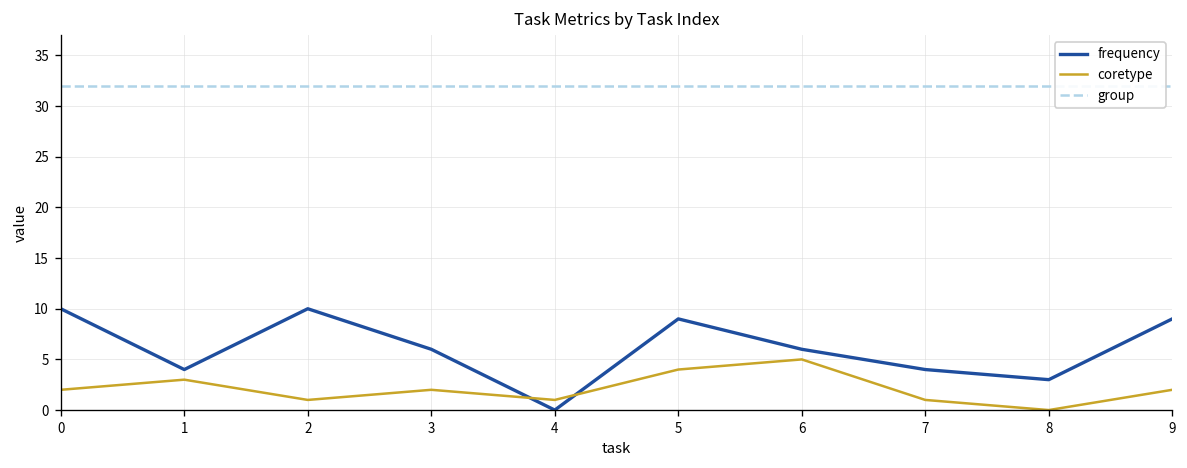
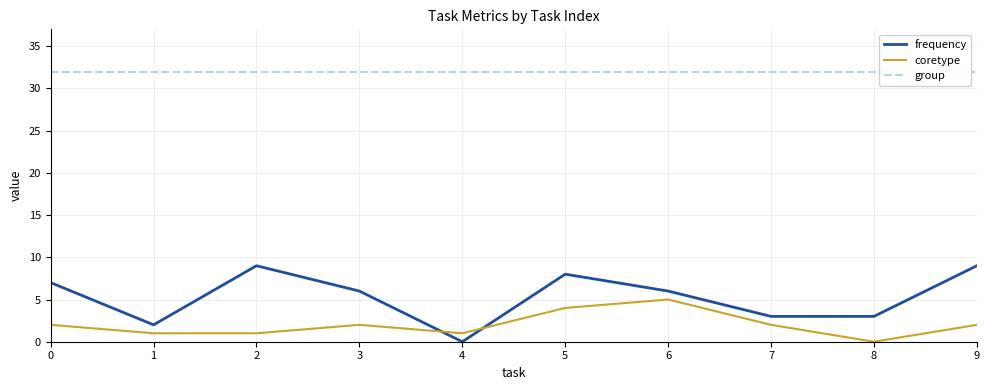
  {
    "frequency": {
-     "0": 10,
-     "1": 4,
-     "2": 10,
+     "0": 7,
+     "1": 2,
+     "2": 9,
      "3": 6,
      "4": 0,
-     "5": 9,
+     "5": 8,
      "6": 6,
-     "7": 4,
+     "7": 3,
      "8": 3,
      "9": 9
    },
    "coretype": {
      "0": 2,
-     "1": 3,
+     "1": 1,
      "2": 1,
      "3": 2,
      "4": 1,
      "5": 4,
      "6": 5,
-     "7": 1,
+     "7": 2,
      "8": 0,
      "9": 2
    },
    "group": {
      "0": 32,
      "1": 32,
      "2": 32,
      "3": 32,
      "4": 32,
      "5": 32,
      "6": 32,
      "7": 32,
      "8": 32,
      "9": 32
    }
  }
